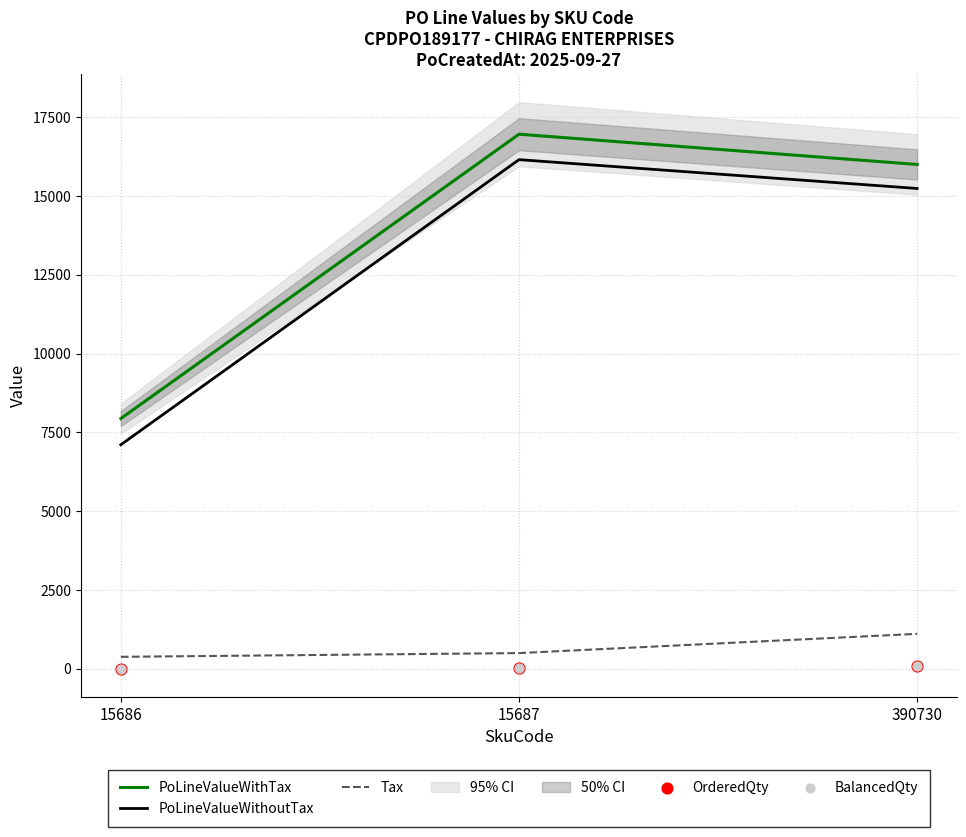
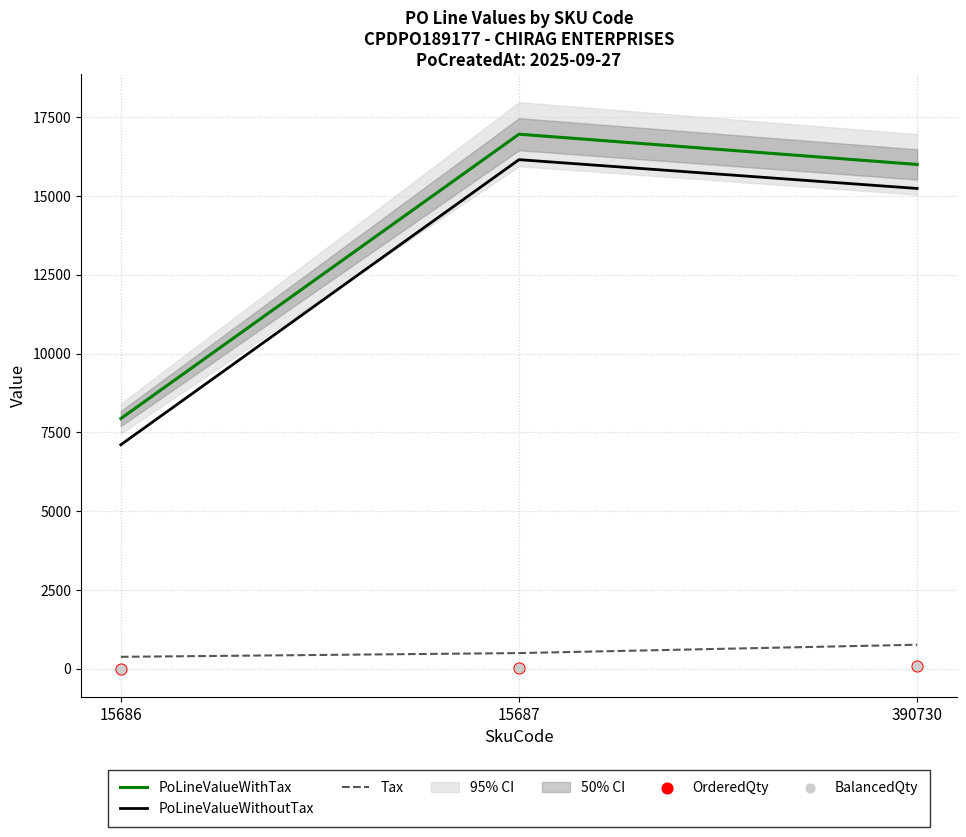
  {
    "PoLineValueWithTax": {
      "15686": 7900,
      "15687": 17000,
      "390730": 16000
    },
    "PoLineValueWithoutTax": {
      "15686": 7100,
      "15687": 16200,
      "390730": 15200
    },
    "Tax": {
      "15686": 400,
      "15687": 500,
-     "390730": 1100
+     "390730": 800
    }
  }
